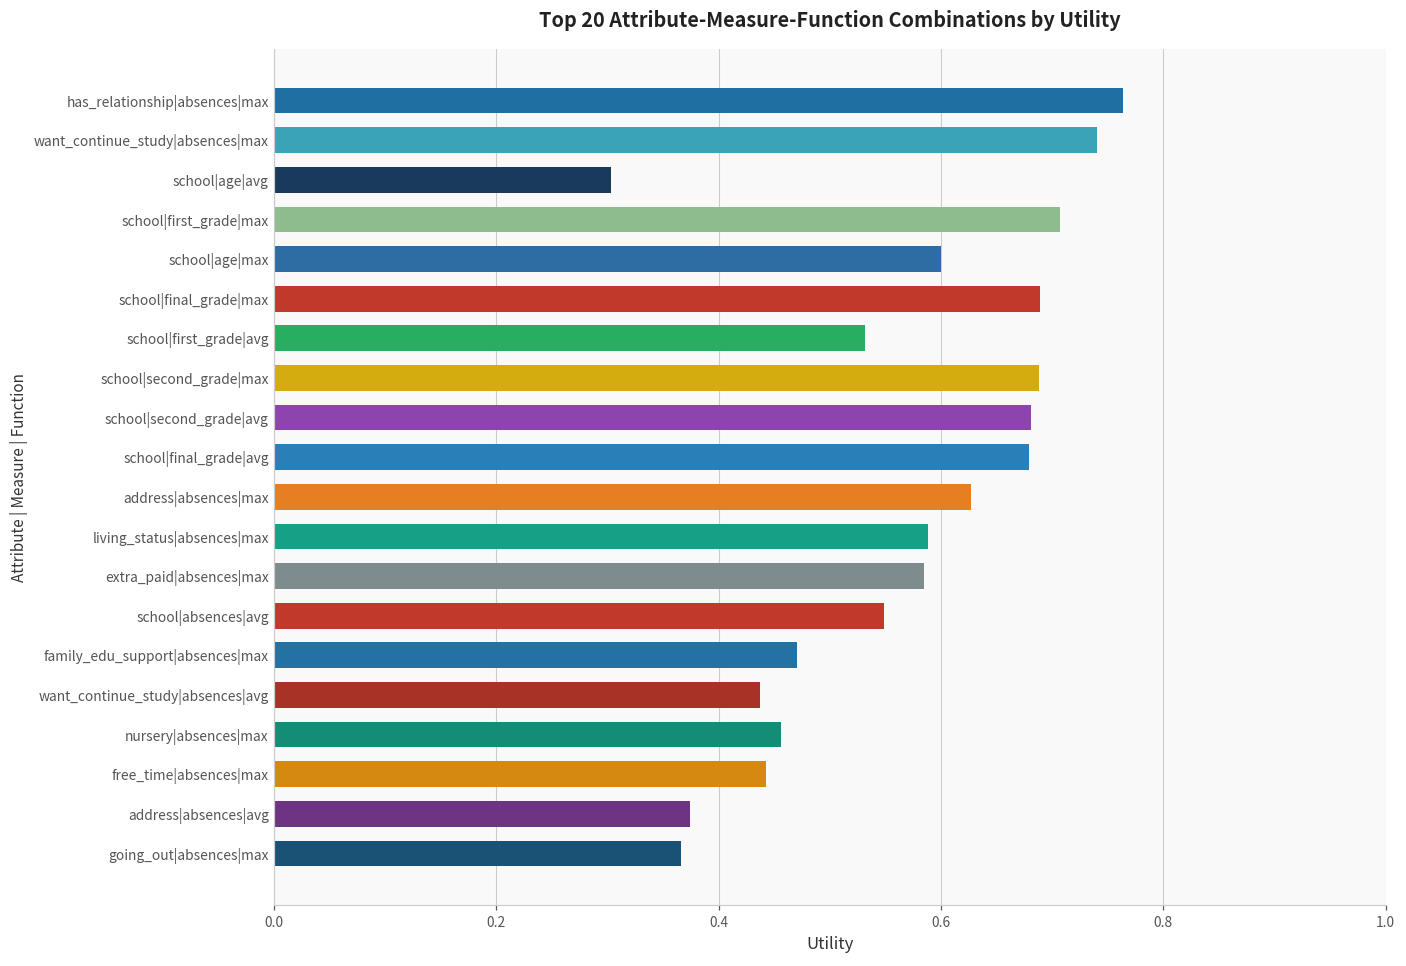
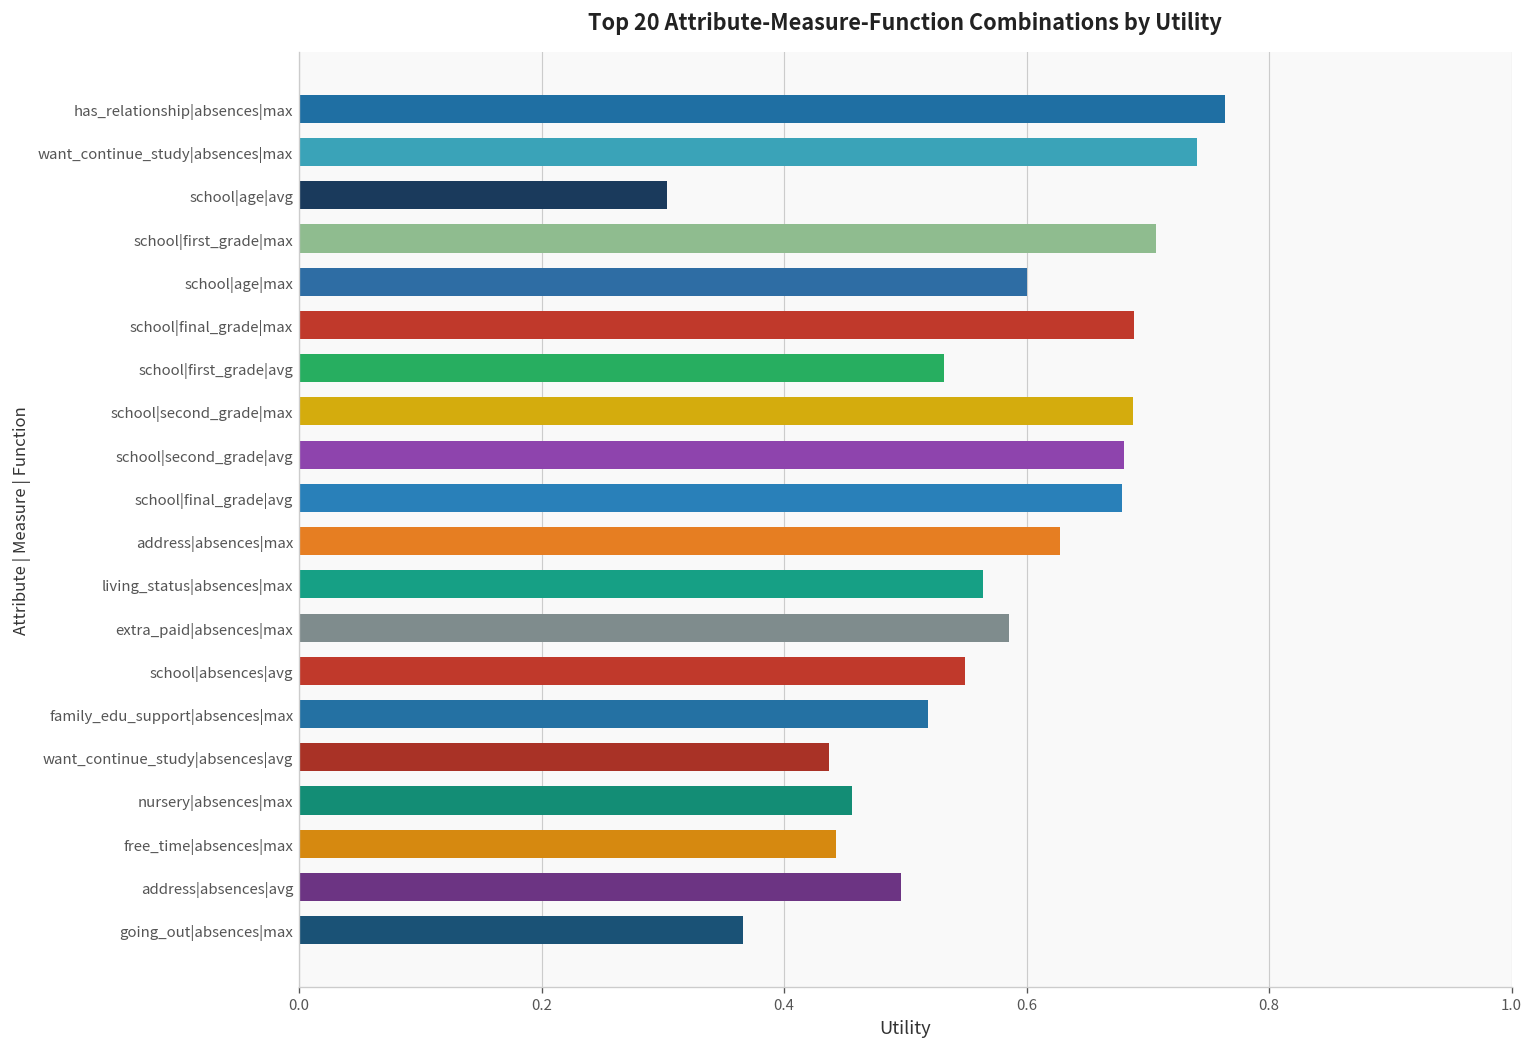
  {
    "has_relationship|absences|max": 0.764,
    "want_continue_study|absences|max": 0.741,
    "school|age|avg": 0.303,
    "school|first_grade|max": 0.707,
    "school|age|max": 0.600,
    "school|final_grade|max": 0.689,
    "school|first_grade|avg": 0.532,
    "school|second_grade|max": 0.688,
    "school|second_grade|avg": 0.681,
    "school|final_grade|avg": 0.679,
    "address|absences|max": 0.627,
-   "living_status|absences|max": 0.589,
+   "living_status|absences|max": 0.564,
    "extra_paid|absences|max": 0.585,
    "school|absences|avg": 0.549,
-   "family_edu_support|absences|max": 0.471,
+   "family_edu_support|absences|max": 0.519,
    "want_continue_study|absences|avg": 0.437,
    "nursery|absences|max": 0.456,
    "free_time|absences|max": 0.442,
-   "address|absences|avg": 0.374,
+   "address|absences|avg": 0.496,
    "going_out|absences|max": 0.366
  }
